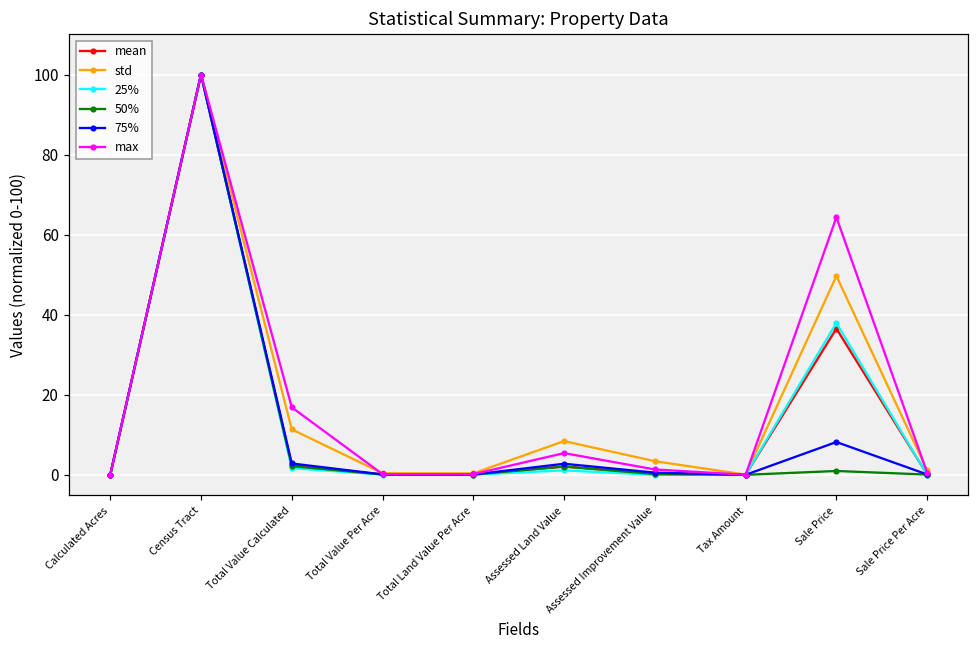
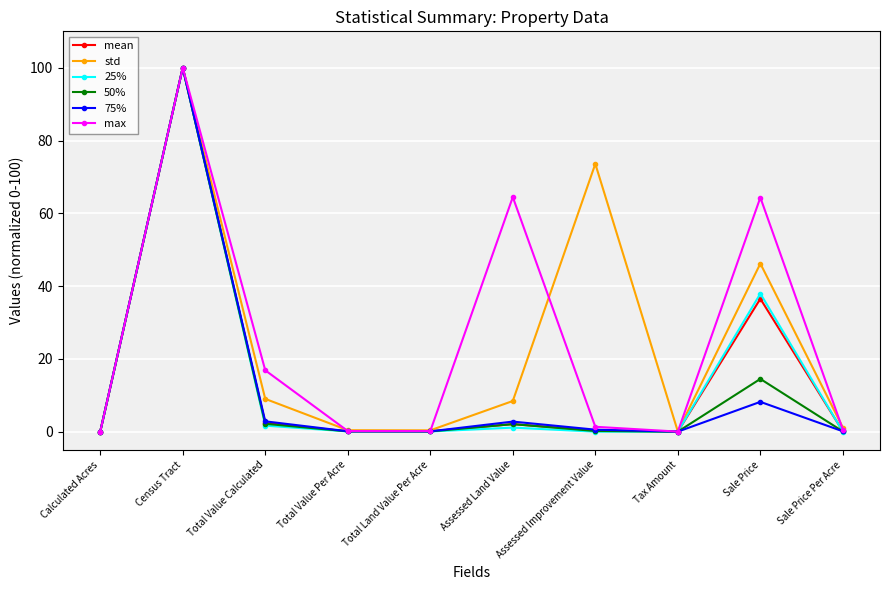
  {
    "mean": {
      "Sale Price": 37
    },
    "std": {
-     "Total Value Calculated": 11,
+     "Total Value Calculated": 9,
      "Assessed Land Value": 8,
-     "Assessed Improvement Value": 3,
-     "Sale Price": 50
+     "Assessed Improvement Value": 74,
+     "Sale Price": 46
    },
    "25%": {
      "Assessed Land Value": 1,
      "Sale Price": 38
    },
    "50%": {
-     "Sale Price": 1
+     "Sale Price": 14
    },
    "75%": {
      "Sale Price": 8
    },
    "max": {
      "Total Value Calculated": 17,
-     "Assessed Land Value": 5,
+     "Assessed Land Value": 64,
      "Assessed Improvement Value": 1,
      "Sale Price": 64
    }
  }
